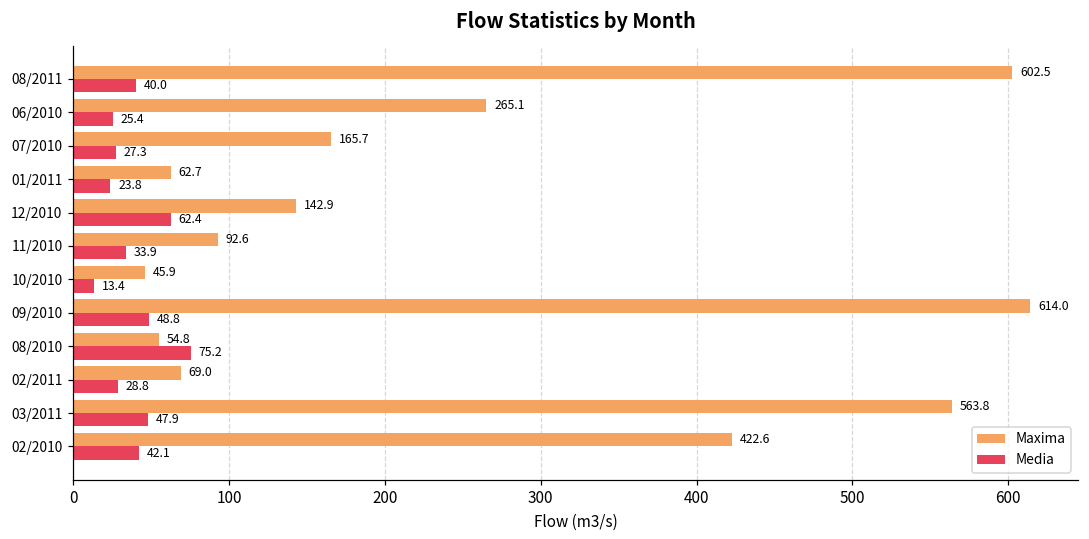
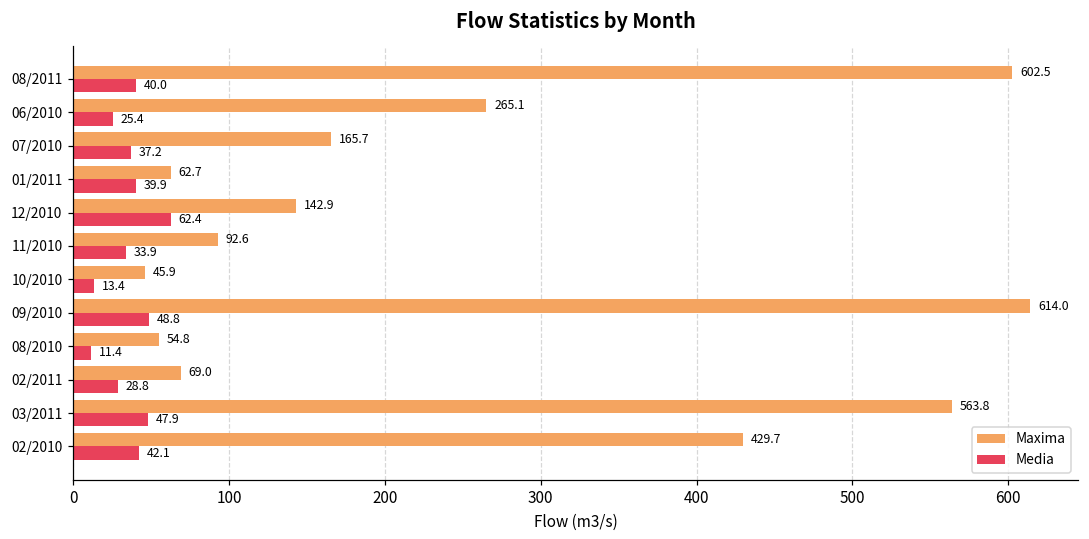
  {
    "Maxima": {
      "08/2011": 602.5,
      "06/2010": 265.1,
      "07/2010": 165.7,
      "01/2011": 62.7,
      "12/2010": 142.9,
      "11/2010": 92.6,
      "10/2010": 45.9,
      "09/2010": 614.0,
      "08/2010": 54.8,
      "02/2011": 69.0,
      "03/2011": 563.8,
-     "02/2010": 422.6
+     "02/2010": 429.7
    },
    "Media": {
      "08/2011": 40.0,
      "06/2010": 25.4,
-     "07/2010": 27.3,
-     "01/2011": 23.8,
+     "07/2010": 37.2,
+     "01/2011": 39.9,
      "12/2010": 62.4,
      "11/2010": 33.9,
      "10/2010": 13.4,
      "09/2010": 48.8,
-     "08/2010": 75.2,
+     "08/2010": 11.4,
      "02/2011": 28.8,
      "03/2011": 47.9,
      "02/2010": 42.1
    }
  }
